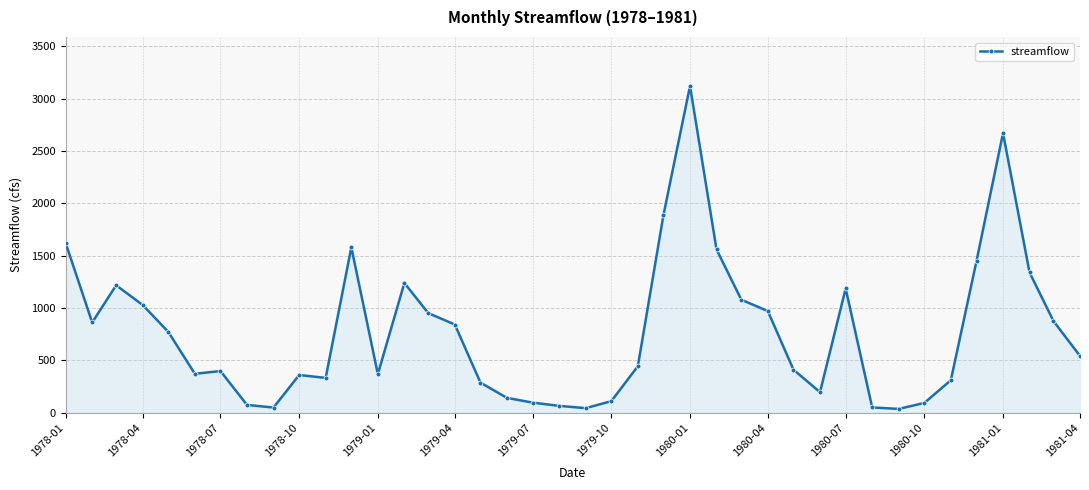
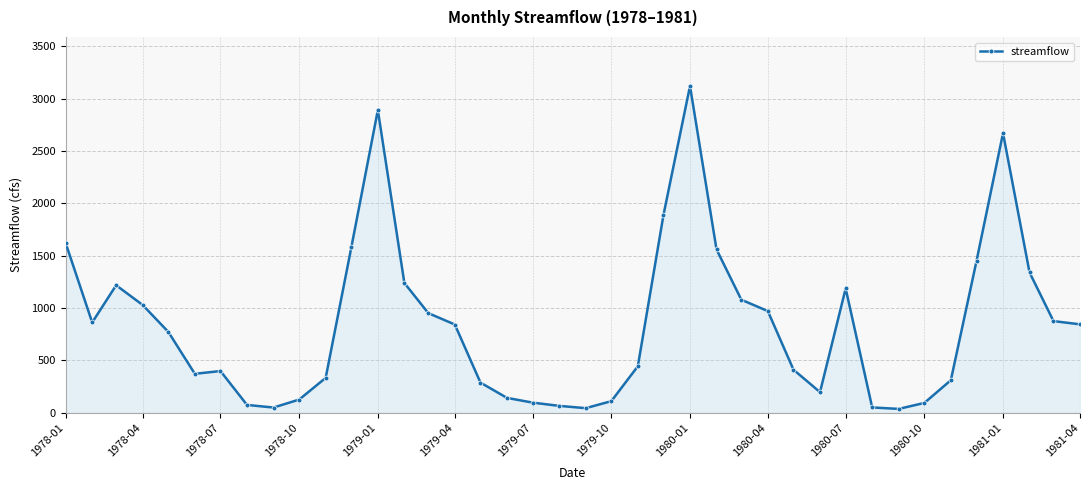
  {
    "1978-01": 1620,
    "1978-04": 1030,
    "1978-07": 400,
-   "1978-10": 360,
-   "1979-01": 370,
+   "1978-10": 130,
+   "1979-01": 2890,
    "1979-04": 840,
    "1979-07": 100,
    "1979-10": 110,
    "1980-01": 3120,
    "1980-04": 970,
    "1980-07": 1190,
    "1980-10": 100,
    "1981-01": 2670,
-   "1981-04": 540
+   "1981-04": 850
  }
